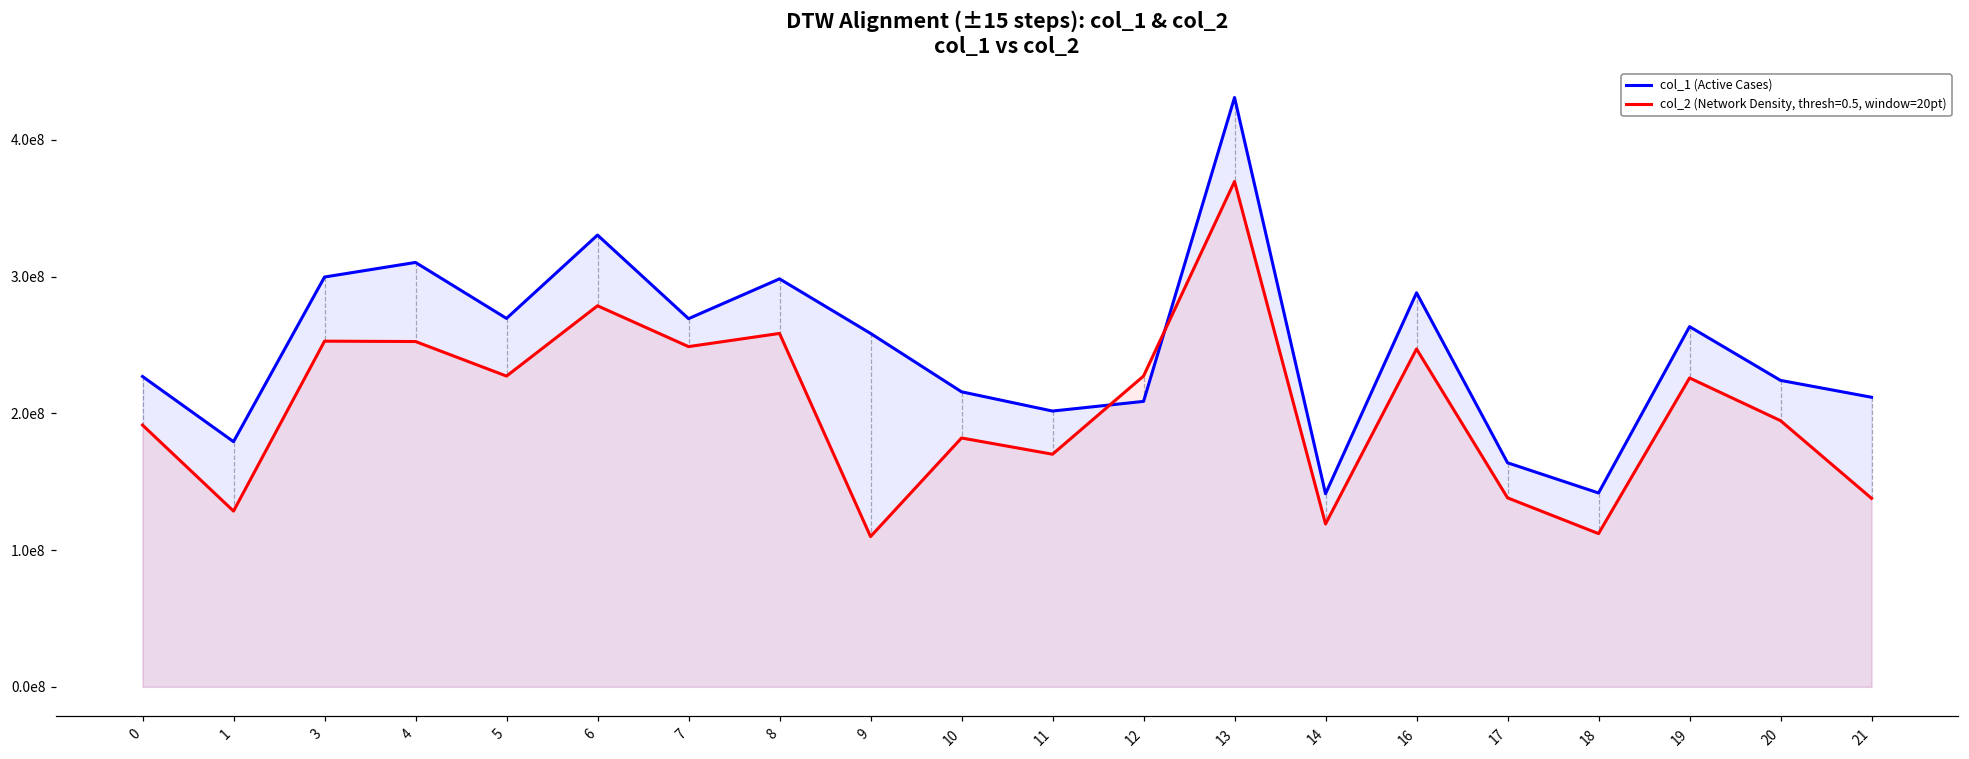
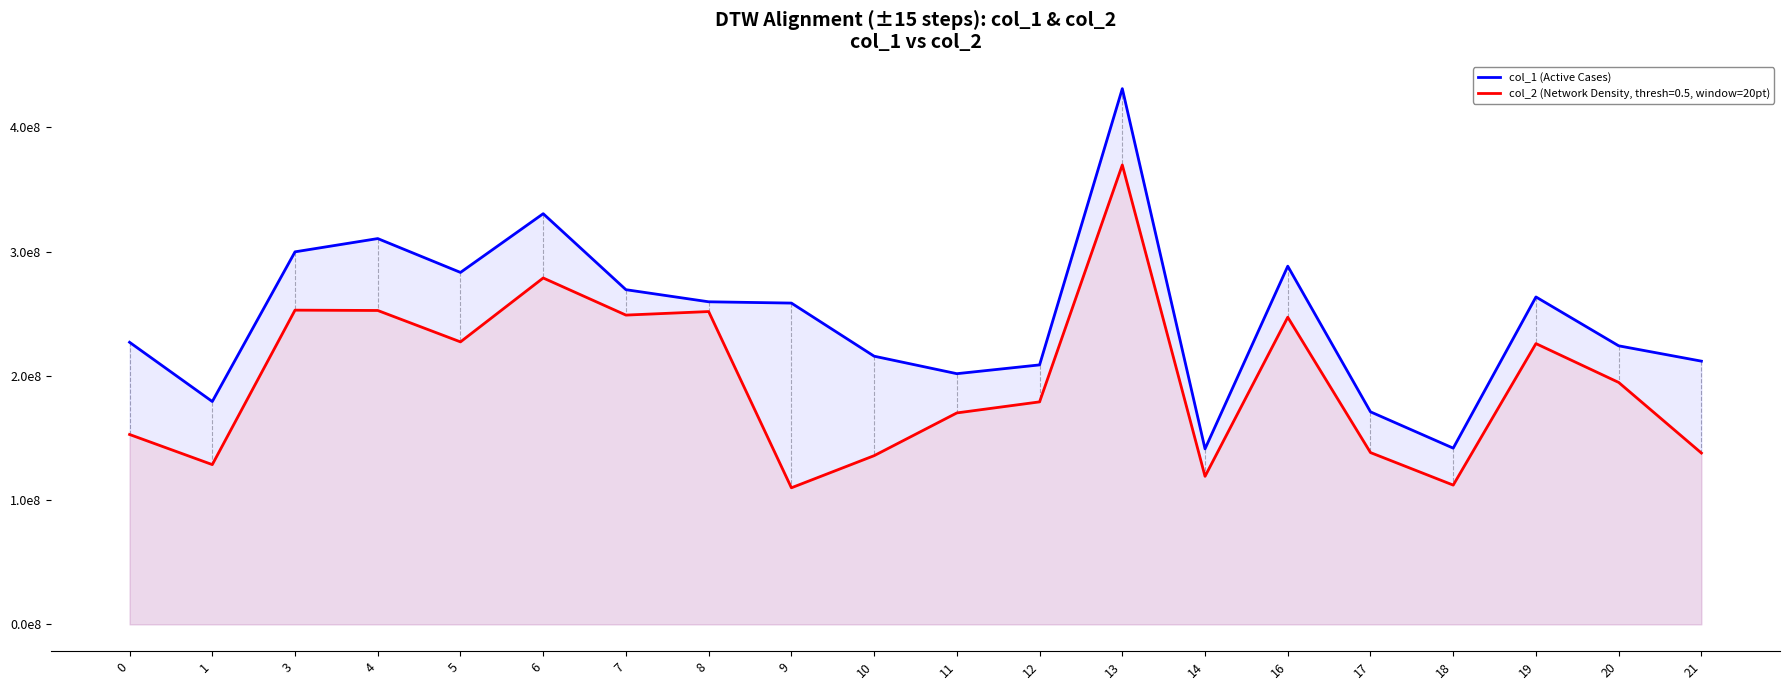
  {
    "col_1 (Active Cases)": {
-     "5": 269000000,
-     "8": 298000000,
-     "17": 164000000
+     "5": 283000000,
+     "8": 260000000,
+     "17": 171000000
    },
    "col_2 (Network Density, thresh=0.5, window=20pt)": {
-     "0": 191000000,
-     "8": 258000000,
-     "10": 182000000,
-     "12": 227000000
+     "0": 153000000,
+     "8": 252000000,
+     "10": 136000000,
+     "12": 179000000
    }
  }
